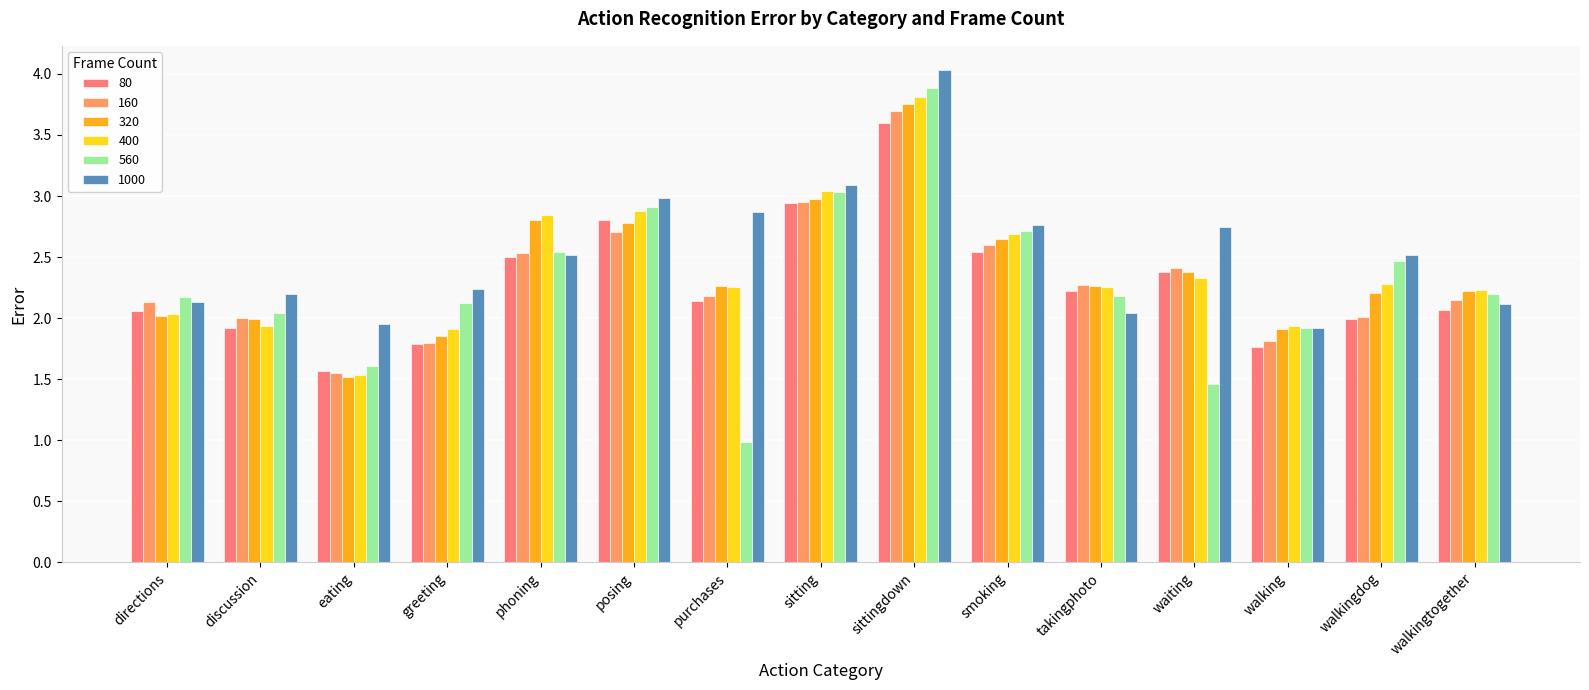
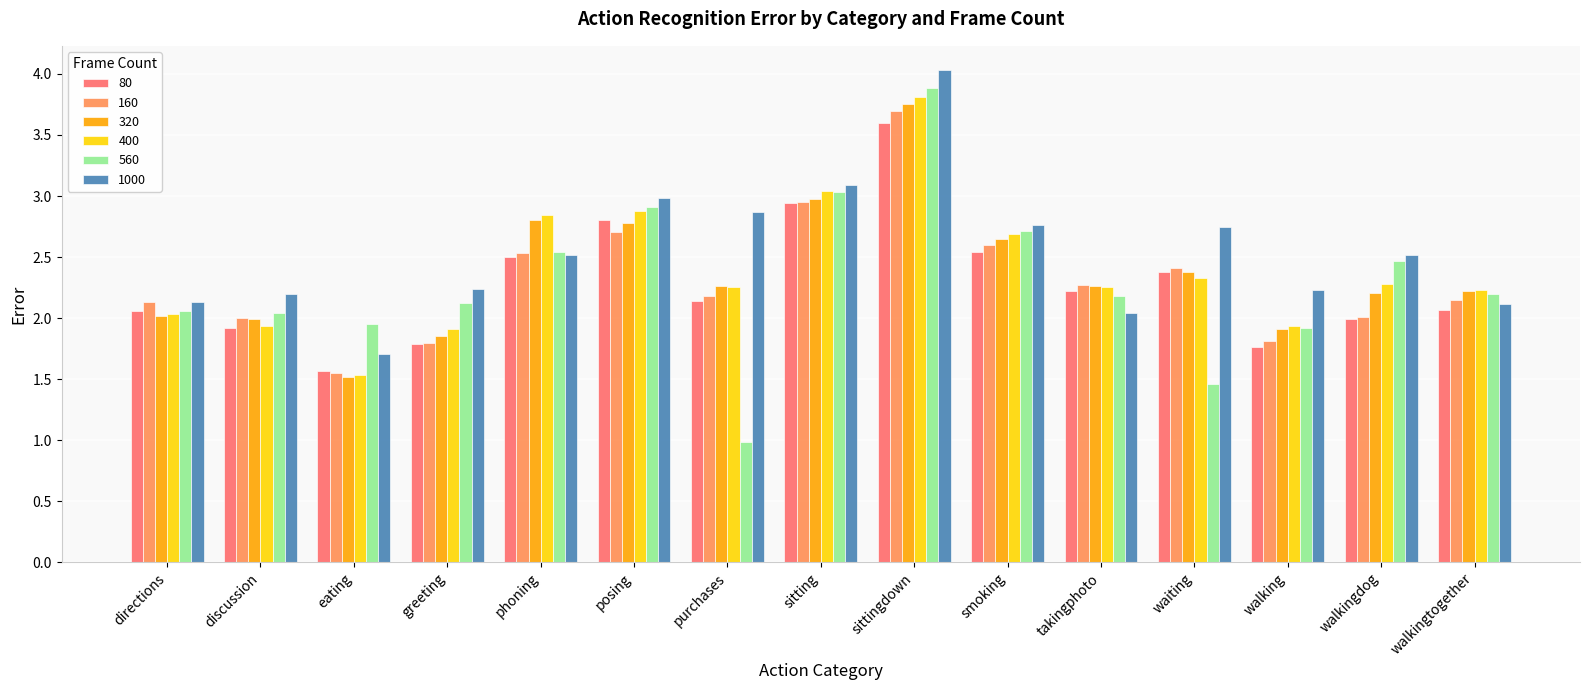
  {
    "560": {
-     "directions": 2.17,
+     "directions": 2.06,
      "discussion": 2.04,
-     "eating": 1.61,
+     "eating": 1.95,
      "greeting": 2.12,
      "phoning": 2.54,
      "posing": 2.91,
      "purchases": 0.99,
      "sitting": 3.03,
      "sittingdown": 3.88,
      "smoking": 2.72,
      "takingphoto": 2.18,
      "waiting": 1.46,
      "walking": 1.92,
      "walkingdog": 2.47,
      "walkingtogether": 2.20
    },
    "1000": {
      "directions": 2.13,
      "discussion": 2.19,
-     "eating": 1.95,
+     "eating": 1.71,
      "greeting": 2.24,
      "phoning": 2.51,
      "posing": 2.98,
      "purchases": 2.87,
      "sitting": 3.09,
      "sittingdown": 4.03,
      "smoking": 2.77,
      "takingphoto": 2.04,
      "waiting": 2.74,
-     "walking": 1.92,
+     "walking": 2.23,
      "walkingdog": 2.51,
      "walkingtogether": 2.12
    }
  }
